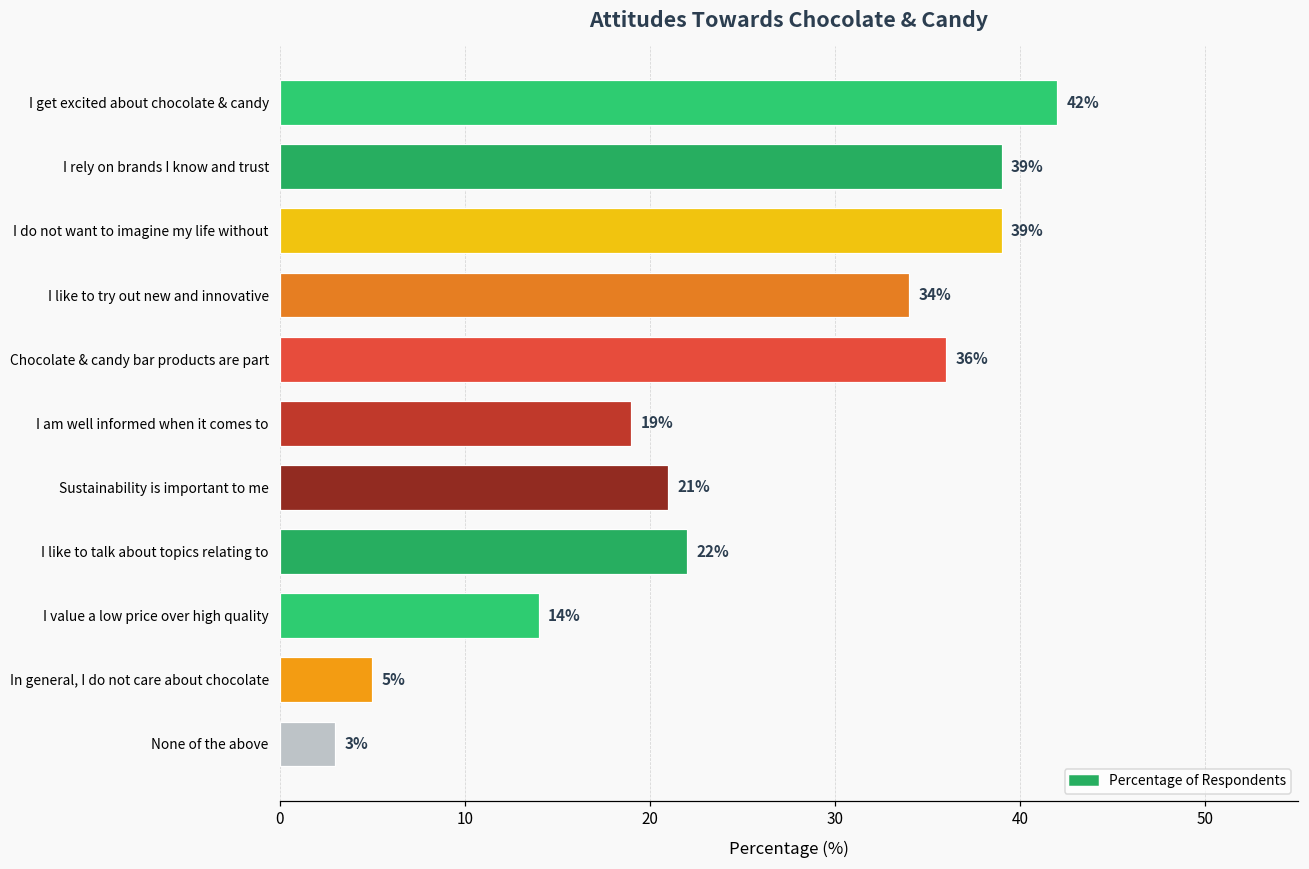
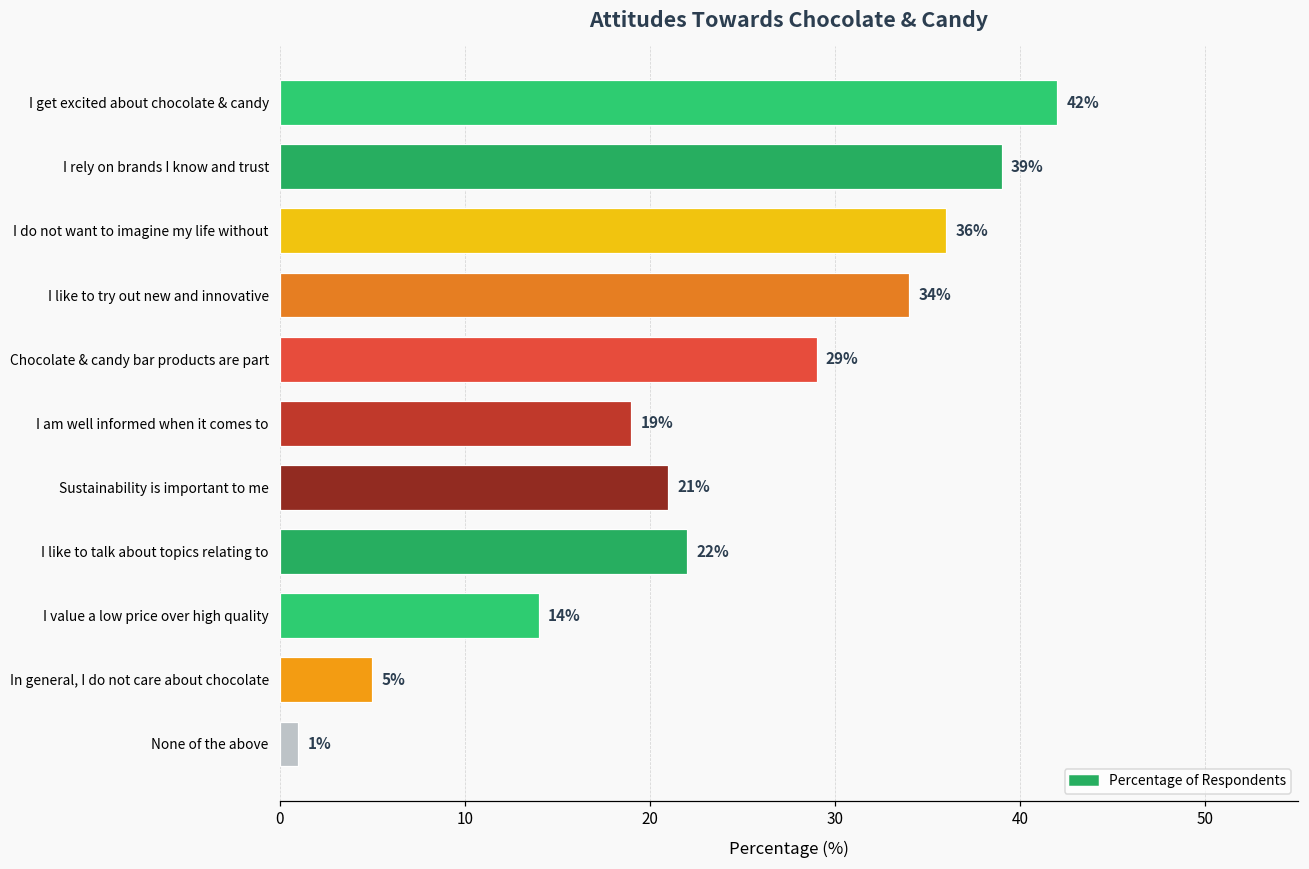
  {
    "I get excited about chocolate & candy": "42%",
    "I rely on brands I know and trust": "39%",
-   "I do not want to imagine my life without": "39%",
+   "I do not want to imagine my life without": "36%",
    "I like to try out new and innovative": "34%",
-   "Chocolate & candy bar products are part": "36%",
+   "Chocolate & candy bar products are part": "29%",
    "I am well informed when it comes to": "19%",
    "Sustainability is important to me": "21%",
    "I like to talk about topics relating to": "22%",
    "I value a low price over high quality": "14%",
    "In general, I do not care about chocolate": "5%",
-   "None of the above": "3%"
+   "None of the above": "1%"
  }
